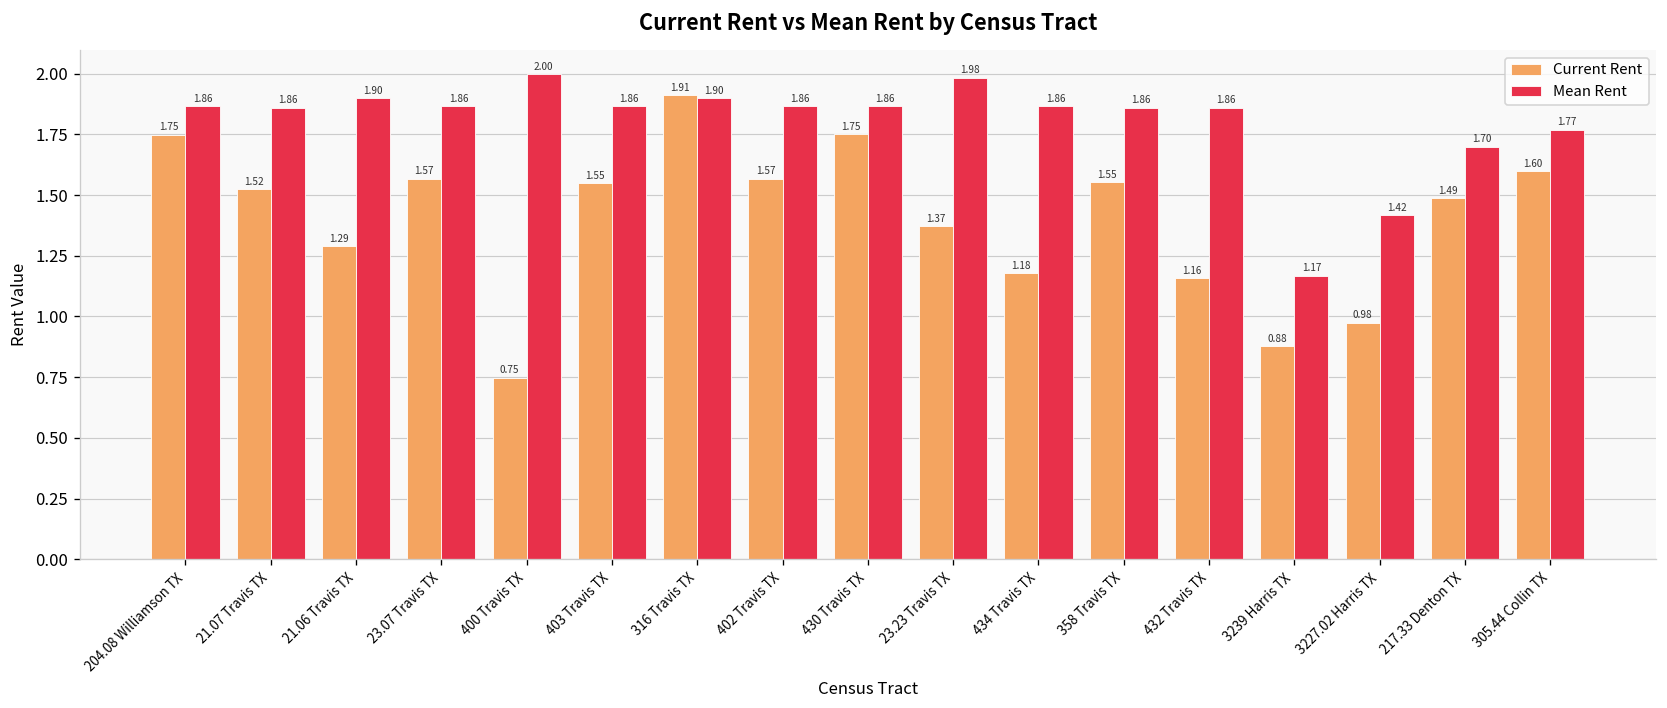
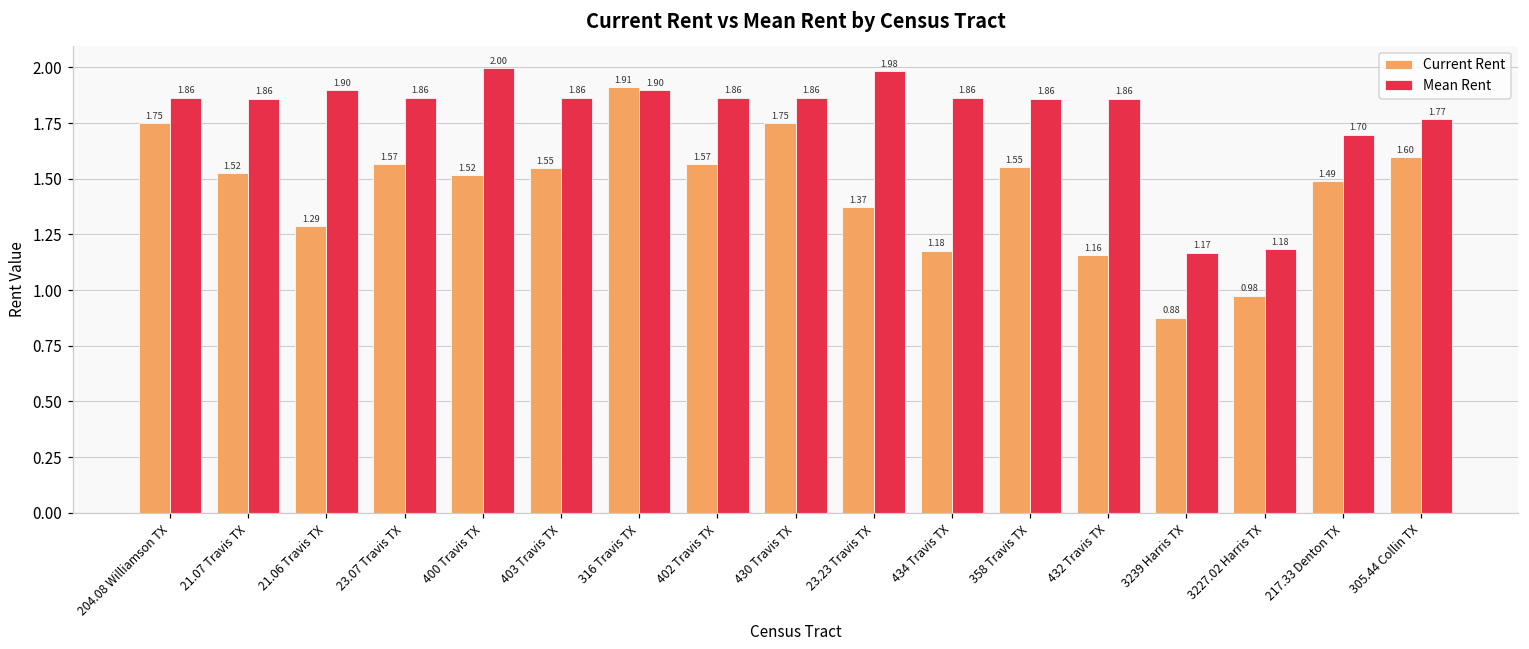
  {
    "Current Rent": {
      "204.08 Williamson TX": 1.75,
      "21.07 Travis TX": 1.52,
      "21.06 Travis TX": 1.29,
      "23.07 Travis TX": 1.57,
-     "400 Travis TX": 0.75,
+     "400 Travis TX": 1.52,
      "403 Travis TX": 1.55,
      "316 Travis TX": 1.91,
      "402 Travis TX": 1.57,
      "430 Travis TX": 1.75,
      "23.23 Travis TX": 1.37,
      "434 Travis TX": 1.18,
      "358 Travis TX": 1.55,
      "432 Travis TX": 1.16,
      "3239 Harris TX": 0.88,
      "3227.02 Harris TX": 0.98,
      "217.33 Denton TX": 1.49,
      "305.44 Collin TX": 1.60
    },
    "Mean Rent": {
      "204.08 Williamson TX": 1.86,
      "21.07 Travis TX": 1.86,
      "21.06 Travis TX": 1.90,
      "23.07 Travis TX": 1.86,
      "400 Travis TX": 2.00,
      "403 Travis TX": 1.86,
      "316 Travis TX": 1.90,
      "402 Travis TX": 1.86,
      "430 Travis TX": 1.86,
      "23.23 Travis TX": 1.98,
      "434 Travis TX": 1.86,
      "358 Travis TX": 1.86,
      "432 Travis TX": 1.86,
      "3239 Harris TX": 1.17,
-     "3227.02 Harris TX": 1.42,
+     "3227.02 Harris TX": 1.18,
      "217.33 Denton TX": 1.70,
      "305.44 Collin TX": 1.77
    }
  }
